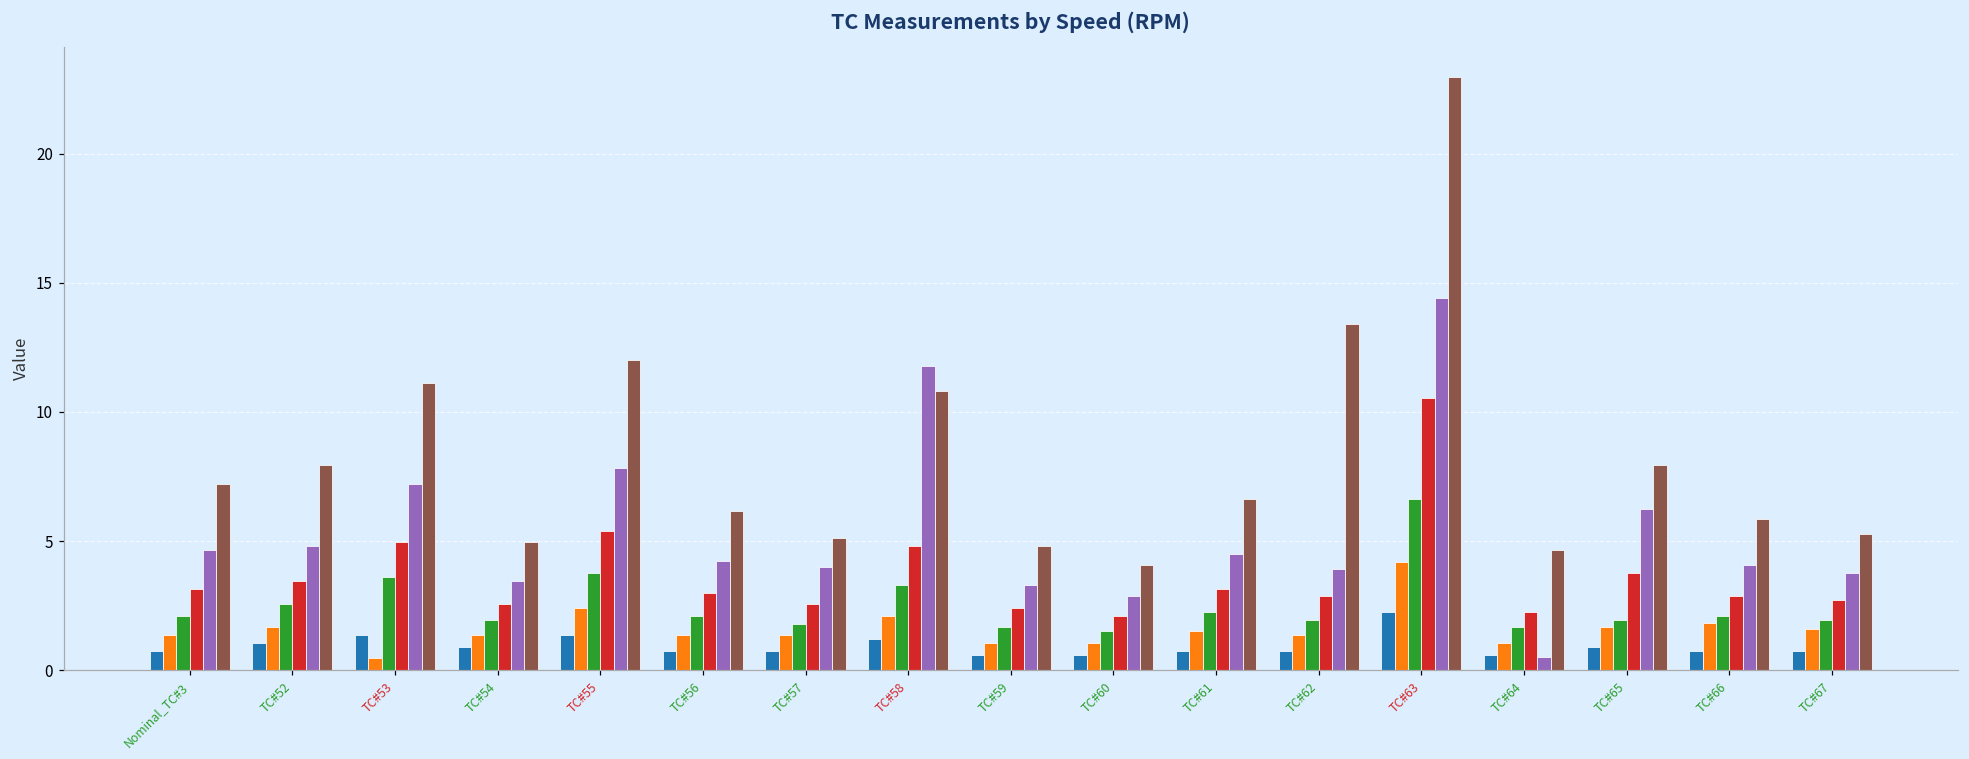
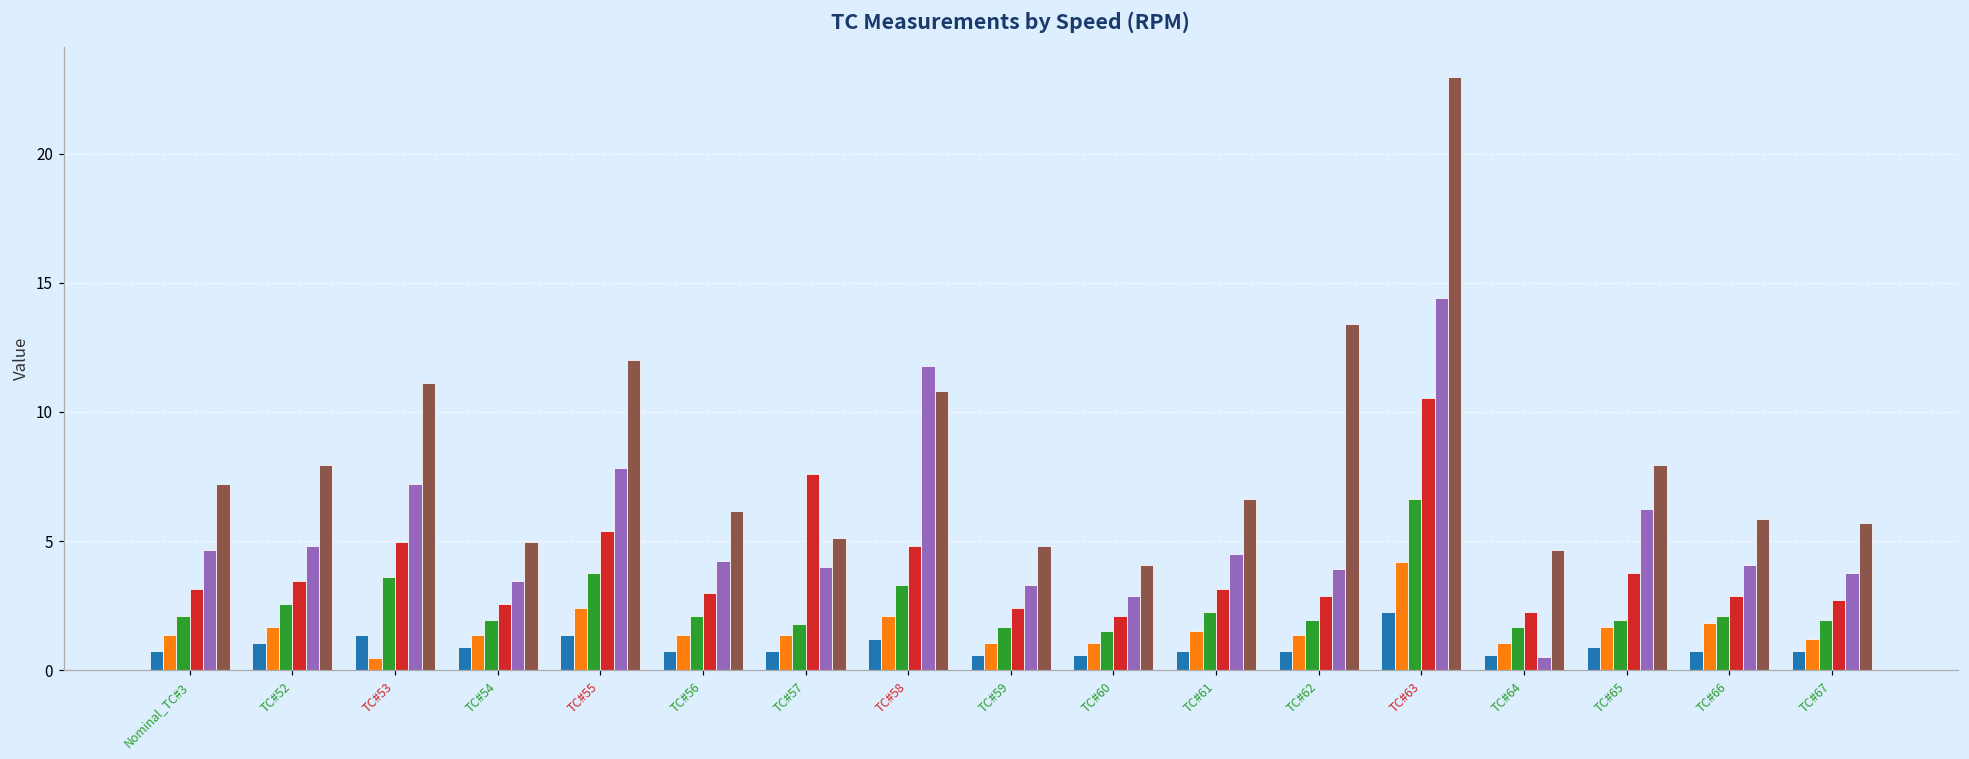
  {
    "Speed 40": {
      "Nominal_TC#3": 0.8,
      "TC#52": 1.1,
      "TC#53": 1.4,
      "TC#54": 0.9,
      "TC#55": 1.4,
      "TC#56": 0.8,
      "TC#57": 0.8,
      "TC#58": 1.2,
      "TC#59": 0.6,
      "TC#60": 0.6,
      "TC#61": 0.8,
      "TC#62": 0.8,
      "TC#63": 2.3,
      "TC#64": 0.6,
      "TC#65": 0.9,
      "TC#66": 0.8,
      "TC#67": 0.8
    },
    "Speed 50": {
      "Nominal_TC#3": 1.4,
      "TC#52": 1.7,
      "TC#53": 0.5,
      "TC#54": 1.3,
      "TC#55": 2.4,
      "TC#56": 1.4,
      "TC#57": 1.4,
      "TC#58": 2.1,
      "TC#59": 1.1,
      "TC#60": 1.1,
      "TC#61": 1.5,
      "TC#62": 1.4,
      "TC#63": 4.2,
      "TC#64": 1.1,
      "TC#65": 1.7,
      "TC#66": 1.8,
-     "TC#67": 1.6
+     "TC#67": 1.2
    },
    "Speed 60": {
      "Nominal_TC#3": 2.1,
      "TC#52": 2.6,
      "TC#53": 3.6,
      "TC#54": 1.9,
      "TC#55": 3.8,
      "TC#56": 2.1,
      "TC#57": 1.8,
      "TC#58": 3.3,
      "TC#59": 1.7,
      "TC#60": 1.5,
      "TC#61": 2.3,
      "TC#62": 2.0,
      "TC#63": 6.6,
      "TC#64": 1.7,
      "TC#65": 2.0,
      "TC#66": 2.1,
      "TC#67": 2.0
    },
    "Speed 70": {
      "Nominal_TC#3": 3.2,
      "TC#52": 3.5,
      "TC#53": 5.0,
      "TC#54": 2.5,
      "TC#55": 5.4,
      "TC#56": 3.0,
-     "TC#57": 2.6,
+     "TC#57": 7.6,
      "TC#58": 4.8,
      "TC#59": 2.4,
      "TC#60": 2.1,
      "TC#61": 3.2,
      "TC#62": 2.9,
      "TC#63": 10.5,
      "TC#64": 2.3,
      "TC#65": 3.8,
      "TC#66": 2.9,
      "TC#67": 2.7
    },
    "Speed 80": {
      "Nominal_TC#3": 4.7,
      "TC#52": 4.8,
      "TC#53": 7.2,
      "TC#54": 3.4,
      "TC#55": 7.8,
      "TC#56": 4.2,
      "TC#57": 4.0,
      "TC#58": 11.8,
      "TC#59": 3.3,
      "TC#60": 2.9,
      "TC#61": 4.5,
      "TC#62": 3.9,
      "TC#63": 14.4,
      "TC#64": 0.5,
      "TC#65": 6.2,
      "TC#66": 4.1,
      "TC#67": 3.8
    },
    "Speed 90": {
      "Nominal_TC#3": 7.2,
      "TC#52": 7.9,
      "TC#53": 11.1,
      "TC#54": 5.0,
      "TC#55": 12.0,
      "TC#56": 6.2,
      "TC#57": 5.1,
      "TC#58": 10.8,
      "TC#59": 4.8,
      "TC#60": 4.1,
      "TC#61": 6.6,
      "TC#62": 13.4,
      "TC#63": 23.0,
      "TC#64": 4.7,
      "TC#65": 8.0,
      "TC#66": 5.9,
-     "TC#67": 5.3
+     "TC#67": 5.7
    }
  }
